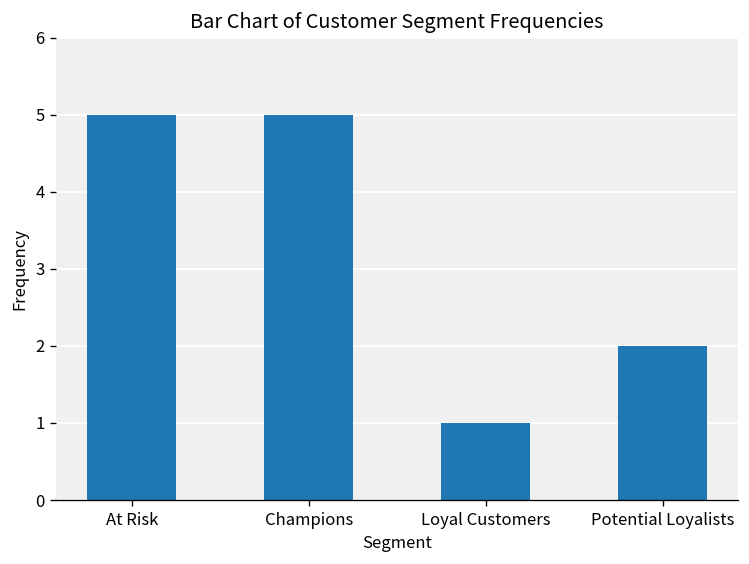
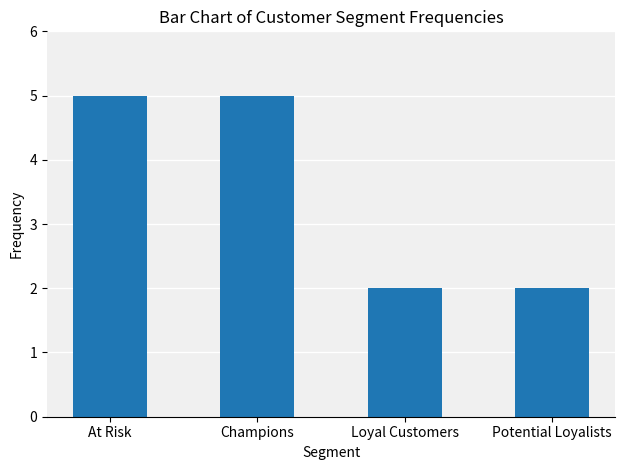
  {
    "At Risk": 5,
    "Champions": 5,
-   "Loyal Customers": 1,
+   "Loyal Customers": 2,
    "Potential Loyalists": 2
  }
